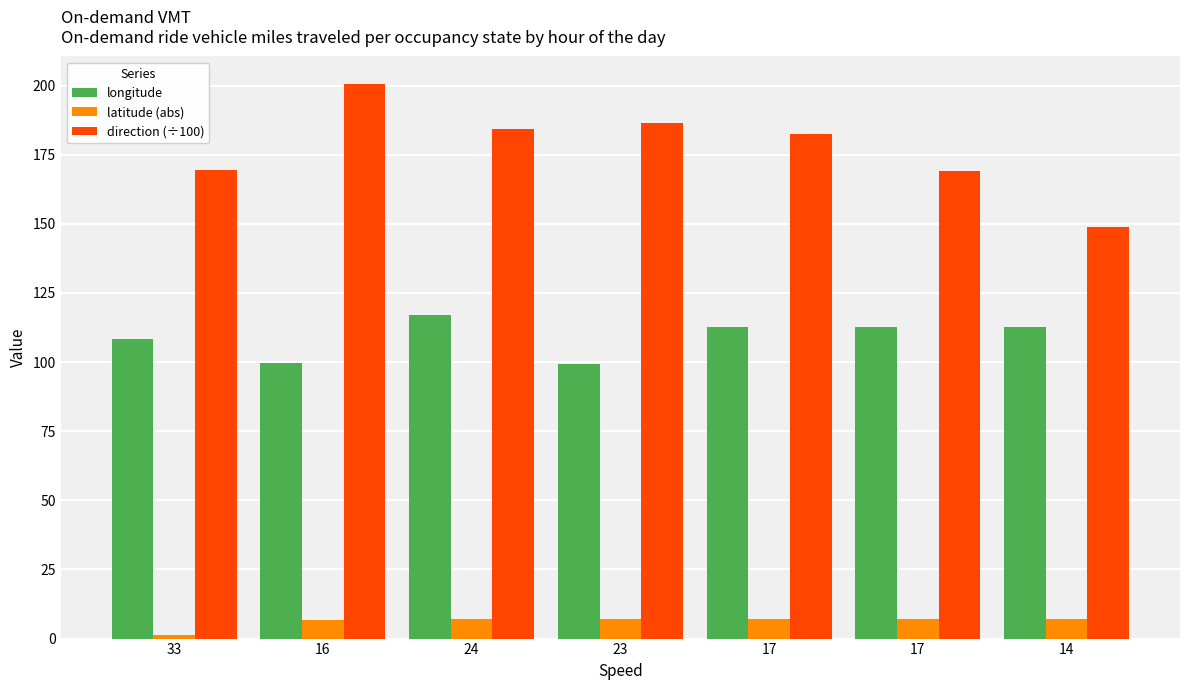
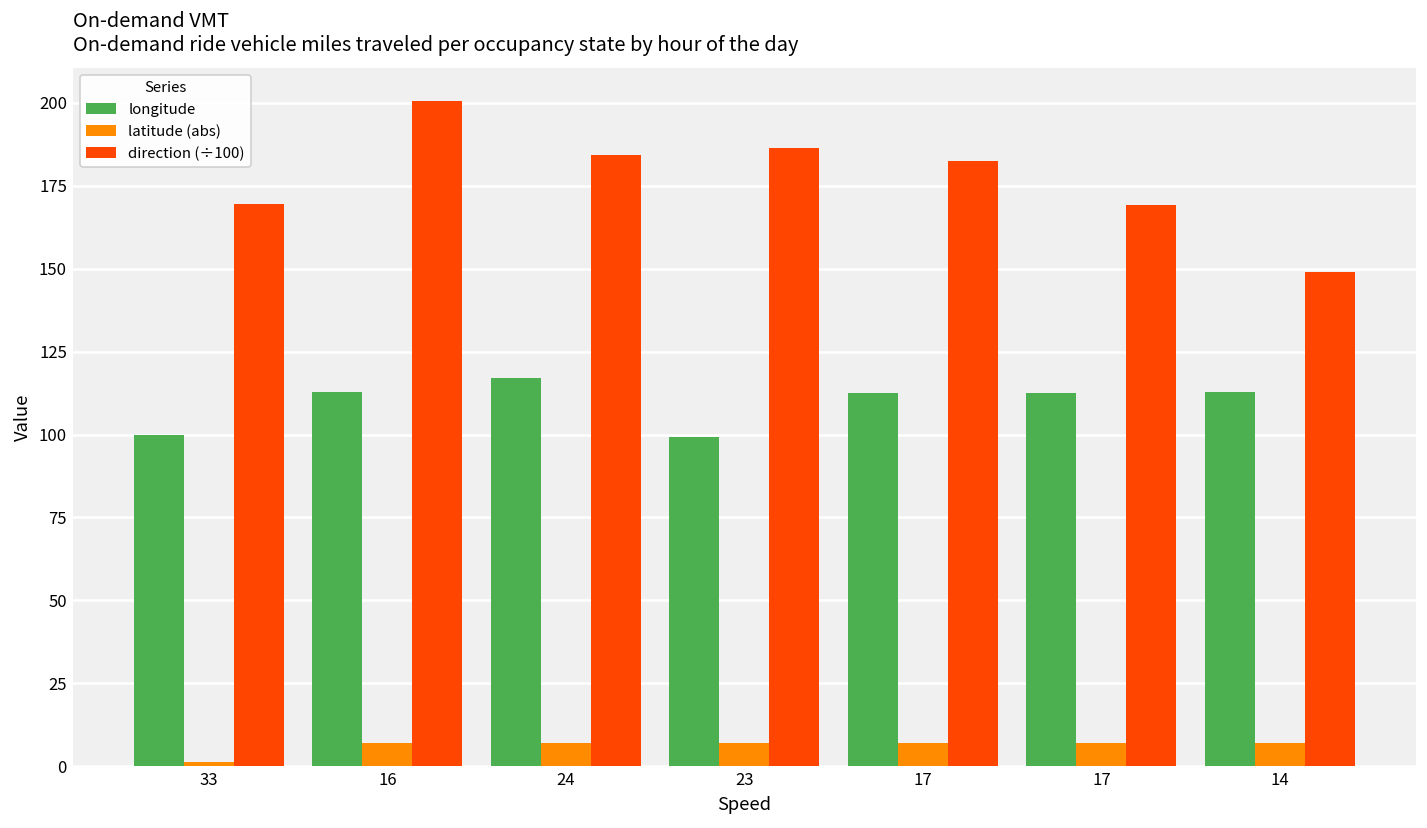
  {
    "longitude": {
-     "33": 108,
-     "16": 100,
+     "33": 100,
+     "16": 113,
      "24": 117,
      "23": 99,
      "14": 113
    },
    "latitude (abs)": {
      "33": 1,
      "16": 7,
      "24": 7,
      "23": 7,
      "14": 7
    },
    "direction (÷100)": {
      "33": 170,
      "16": 201,
      "24": 184,
      "23": 186,
      "14": 149
    }
  }
